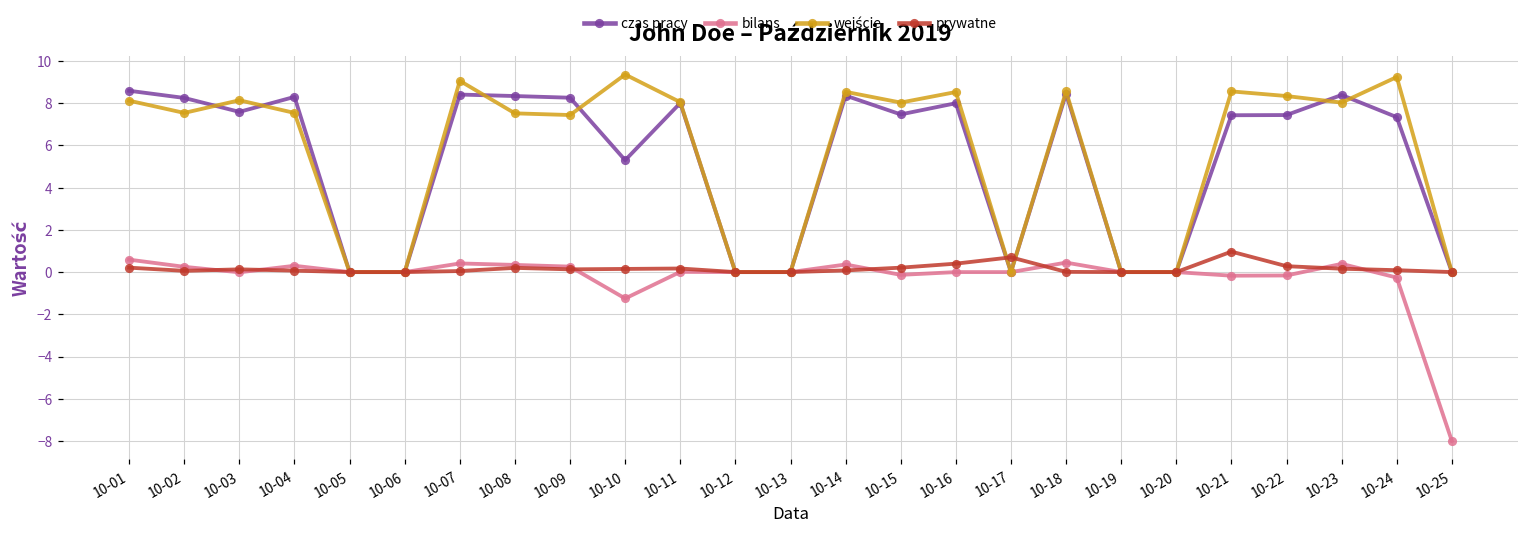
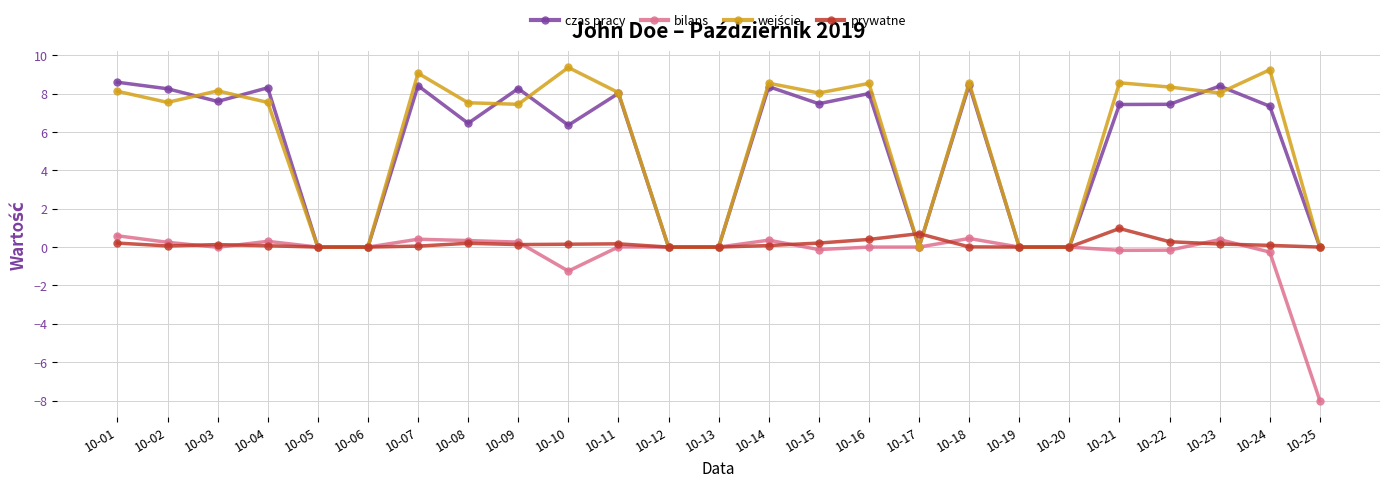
  {
    "czas pracy": {
      "10-01": 8.6,
      "10-02": 8.3,
      "10-03": 7.6,
      "10-04": 8.3,
      "10-07": 8.4,
-     "10-08": 8.3,
+     "10-08": 6.5,
      "10-09": 8.3,
-     "10-10": 5.3,
+     "10-10": 6.4,
      "10-14": 8.4,
      "10-15": 7.5,
      "10-16": 8.0,
      "10-21": 7.4,
      "10-22": 7.4,
      "10-23": 8.4,
      "10-24": 7.3
    },
    "bilans": {
      "10-01": 0.6,
      "10-02": 0.3,
      "10-03": 0.0,
      "10-04": 0.3,
      "10-07": 0.4,
      "10-08": 0.3,
      "10-10": -1.3,
      "10-11": 0.0,
      "10-14": 0.4,
      "10-15": -0.1,
      "10-16": 0.0,
      "10-18": 0.5,
      "10-21": -0.2,
      "10-22": -0.2,
      "10-23": 0.4,
      "10-24": -0.3,
      "10-25": -8.0
    },
    "wejście": {
      "10-01": 8.1,
      "10-02": 7.5,
      "10-03": 8.1,
      "10-04": 7.5,
      "10-07": 9.1,
      "10-08": 7.5,
      "10-09": 7.4,
      "10-10": 9.4,
      "10-14": 8.5,
      "10-15": 8.0,
      "10-16": 8.5,
      "10-21": 8.6,
      "10-22": 8.3,
      "10-23": 8.0,
      "10-24": 9.2
    },
    "prywatne": {
      "10-01": 0.2,
      "10-02": 0.1,
      "10-03": 0.1,
      "10-04": 0.1,
      "10-07": 0.1,
      "10-08": 0.2,
      "10-10": 0.2,
      "10-11": 0.2,
      "10-14": 0.1,
      "10-15": 0.2,
      "10-16": 0.4,
      "10-17": 0.7,
      "10-18": 0.0,
      "10-21": 1.0,
      "10-22": 0.3,
      "10-23": 0.2,
      "10-24": 0.1
    }
  }
